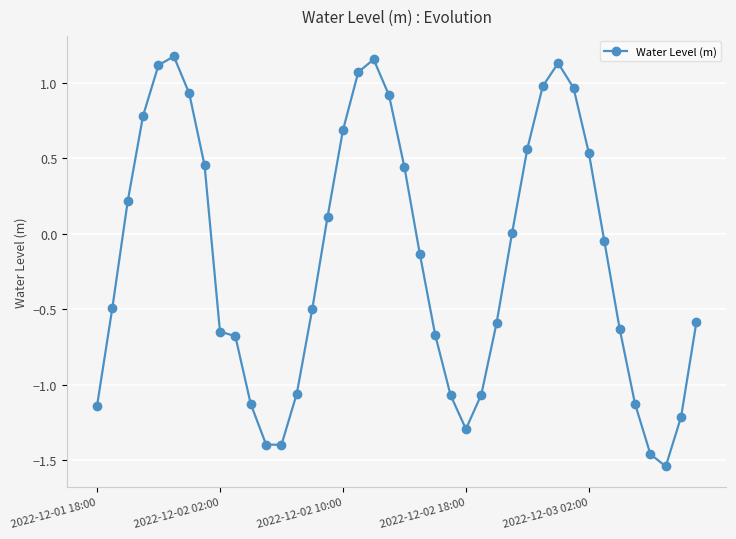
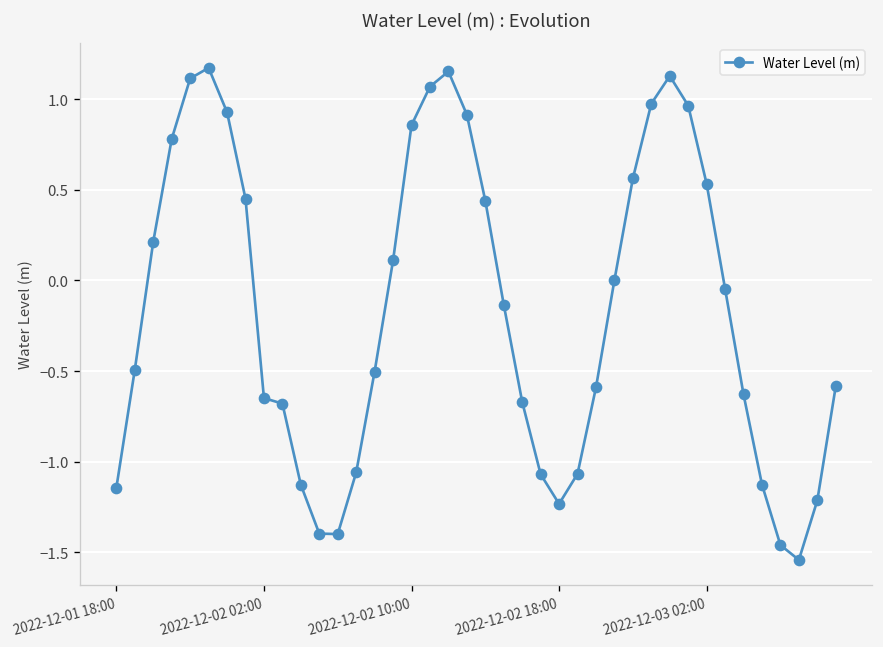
  {
    "2022-12-01 18:00": -1.14,
    "2022-12-02 02:00": -0.65,
-   "2022-12-02 10:00": 0.68,
-   "2022-12-02 18:00": -1.29,
+   "2022-12-02 10:00": 0.86,
+   "2022-12-02 18:00": -1.23,
    "2022-12-03 02:00": 0.53
  }
